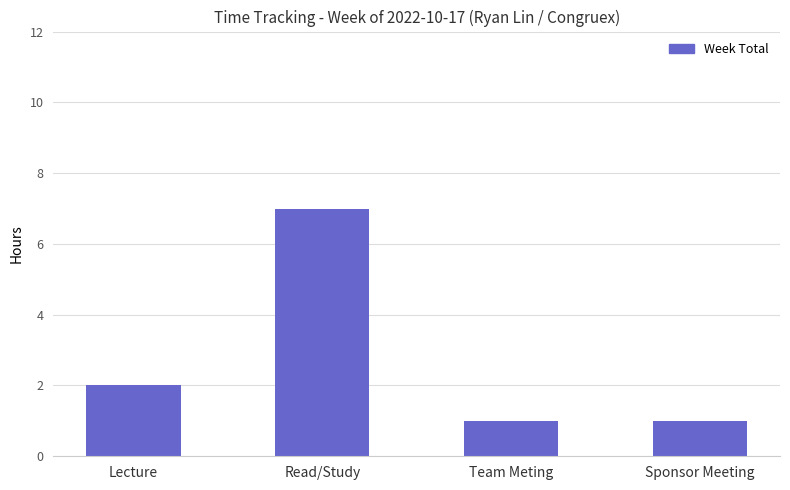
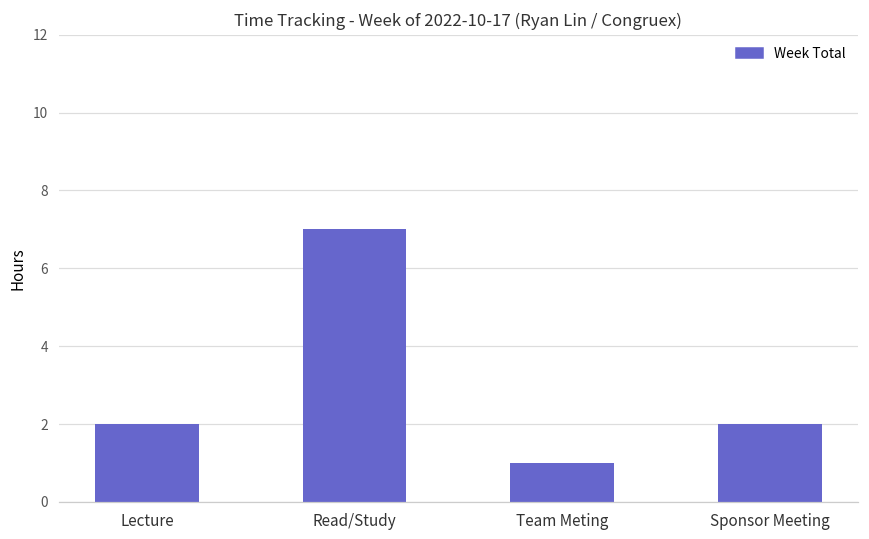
  {
    "Lecture": 2,
    "Read/Study": 7,
    "Team Meting": 1,
-   "Sponsor Meeting": 1
+   "Sponsor Meeting": 2
  }
